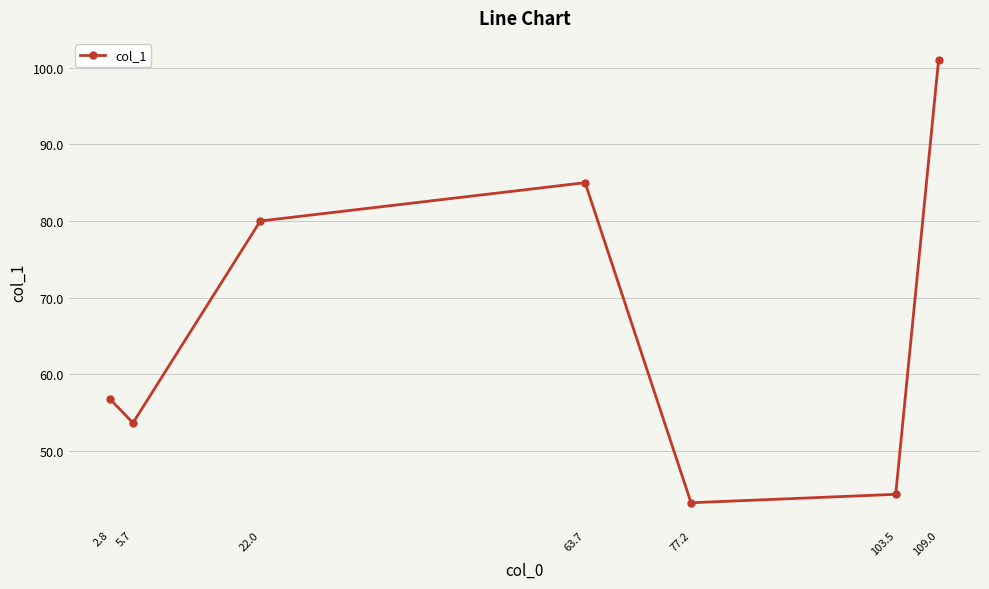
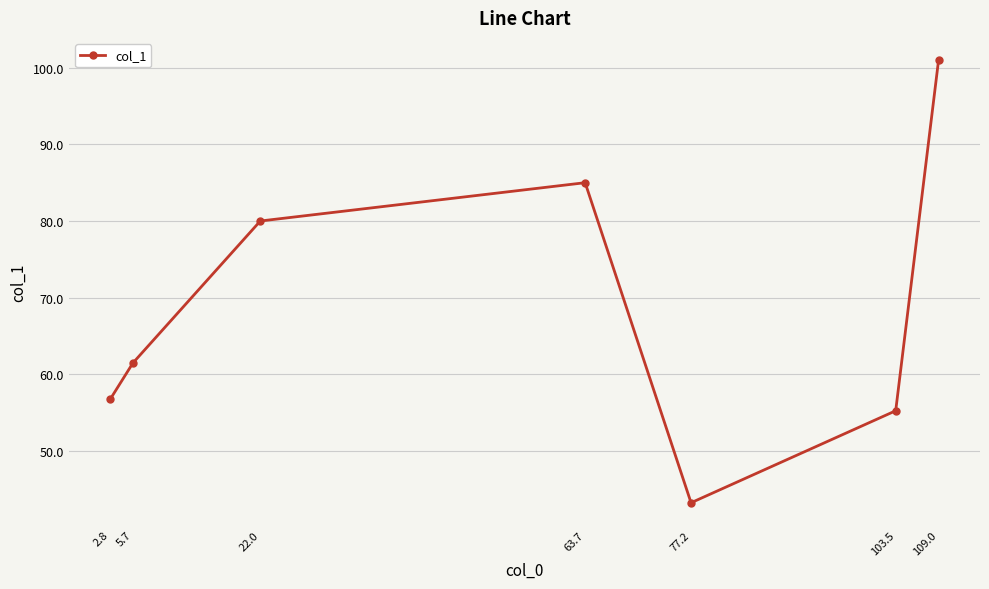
  {
    "2.8": 57,
-   "5.7": 54,
+   "5.7": 61,
    "22.0": 80,
    "63.7": 85,
    "77.2": 43,
-   "103.5": 44,
+   "103.5": 55,
    "109.0": 101
  }
